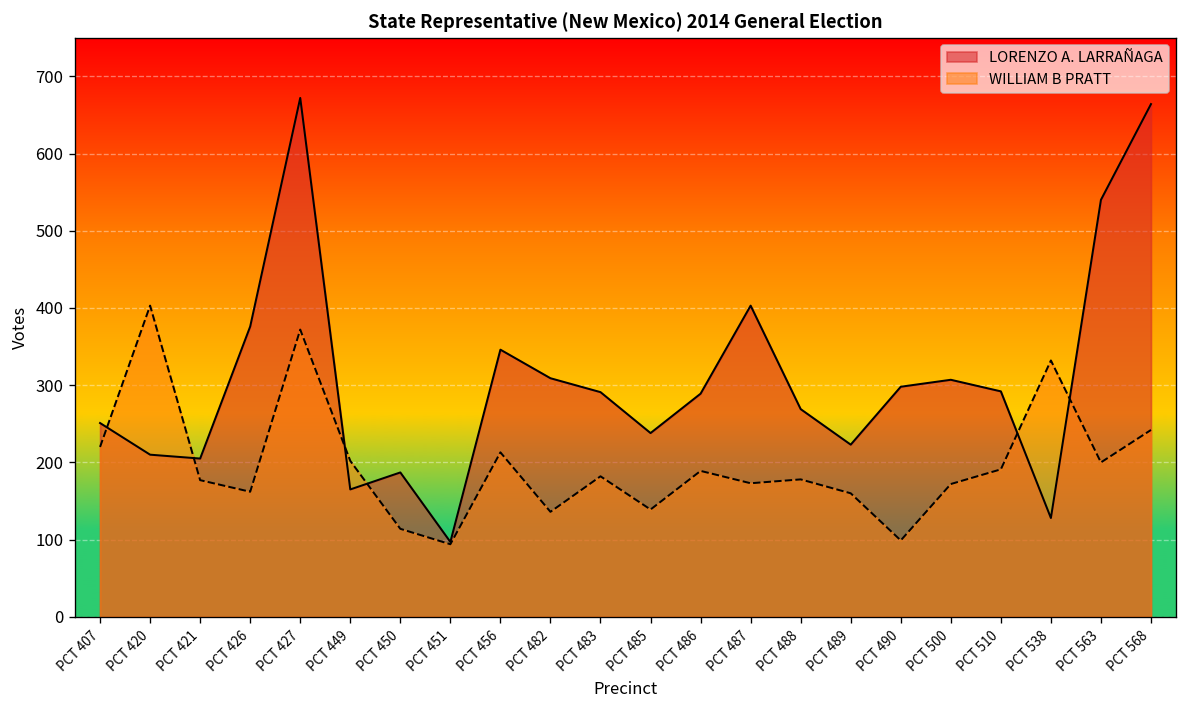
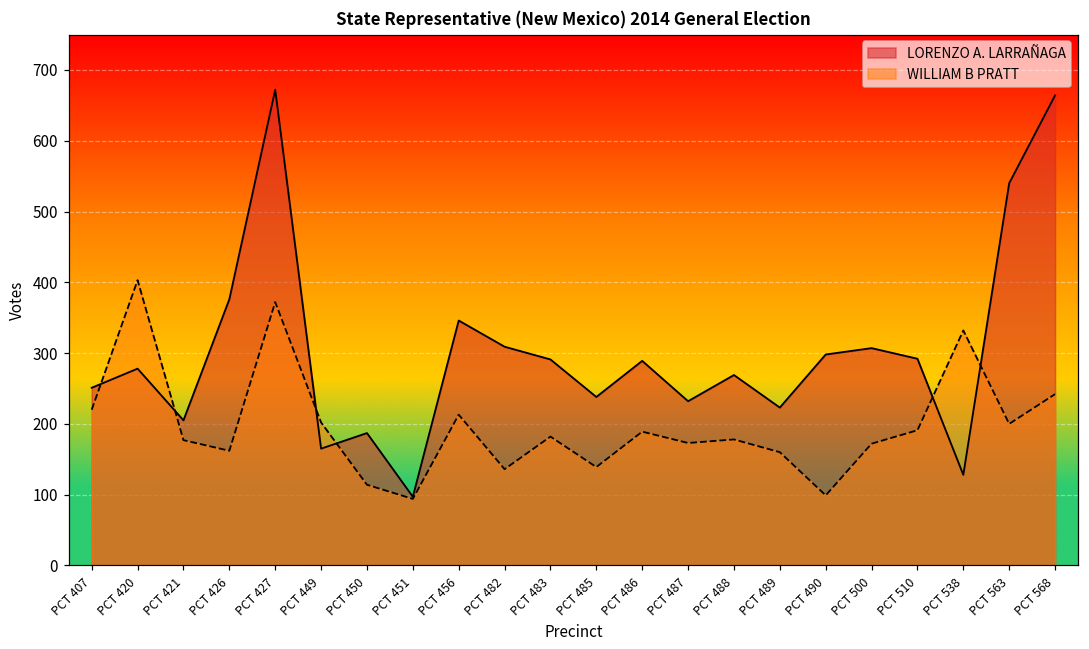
  {
    "LORENZO A. LARRAÑAGA": {
      "PCT 407": 250,
-     "PCT 420": 210,
+     "PCT 420": 280,
      "PCT 421": 210,
      "PCT 426": 380,
      "PCT 427": 670,
      "PCT 449": 170,
      "PCT 450": 190,
      "PCT 456": 350,
      "PCT 482": 310,
      "PCT 483": 290,
      "PCT 485": 240,
      "PCT 486": 290,
-     "PCT 487": 400,
+     "PCT 487": 230,
      "PCT 488": 270,
      "PCT 489": 220,
      "PCT 490": 300,
      "PCT 500": 310,
      "PCT 510": 290,
      "PCT 538": 130,
      "PCT 563": 540,
      "PCT 568": 660
    },
    "WILLIAM B PRATT": {
      "PCT 407": 220,
      "PCT 420": 400,
      "PCT 421": 180,
      "PCT 426": 160,
      "PCT 427": 370,
      "PCT 449": 200,
      "PCT 450": 110,
      "PCT 456": 210,
      "PCT 482": 140,
      "PCT 483": 180,
      "PCT 485": 140,
      "PCT 486": 190,
      "PCT 487": 170,
      "PCT 488": 180,
      "PCT 489": 160,
      "PCT 490": 100,
      "PCT 500": 170,
      "PCT 510": 190,
      "PCT 538": 330,
      "PCT 563": 200,
      "PCT 568": 240
    }
  }
